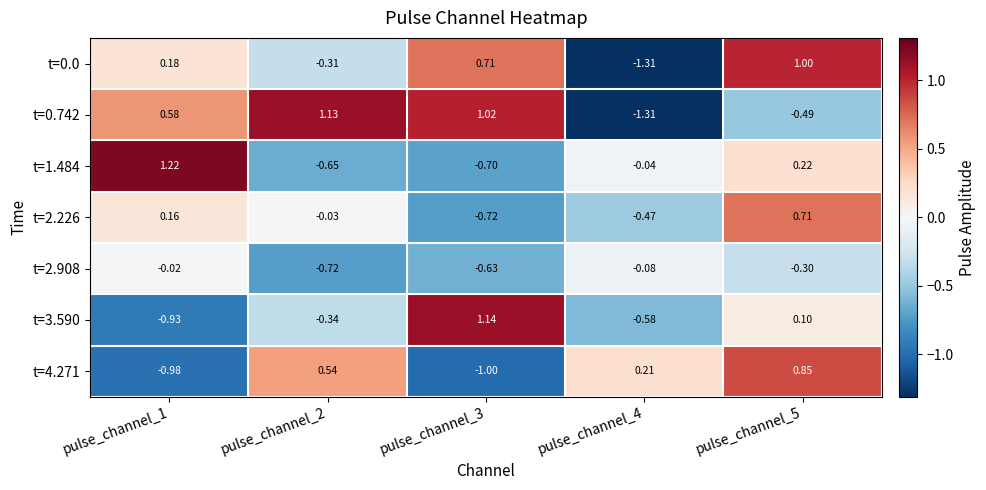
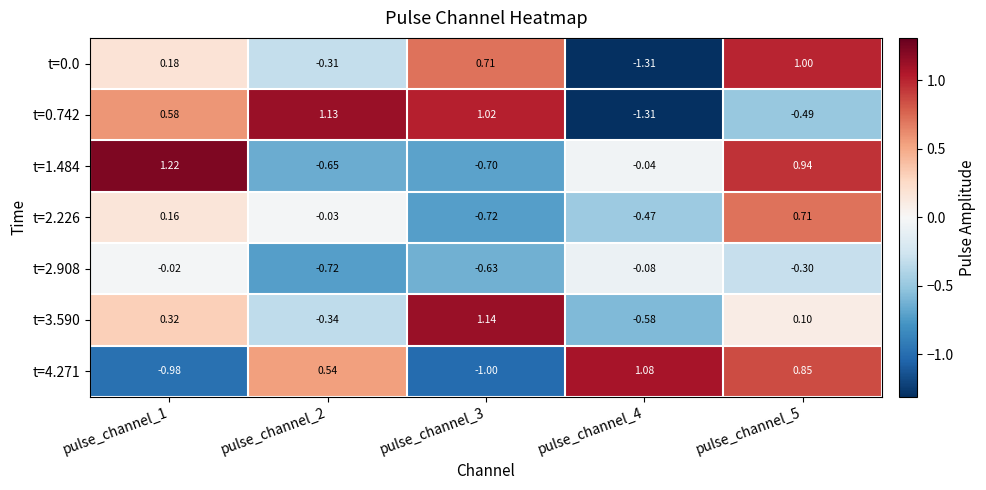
  {
    "t=0.0": {
      "pulse_channel_1": 0.18,
      "pulse_channel_2": -0.31,
      "pulse_channel_3": 0.71,
      "pulse_channel_4": -1.31,
      "pulse_channel_5": 1.00
    },
    "t=0.742": {
      "pulse_channel_1": 0.58,
      "pulse_channel_2": 1.13,
      "pulse_channel_3": 1.02,
      "pulse_channel_4": -1.31,
      "pulse_channel_5": -0.49
    },
    "t=1.484": {
      "pulse_channel_1": 1.22,
      "pulse_channel_2": -0.65,
      "pulse_channel_3": -0.70,
      "pulse_channel_4": -0.04,
-     "pulse_channel_5": 0.22
+     "pulse_channel_5": 0.94
    },
    "t=2.226": {
      "pulse_channel_1": 0.16,
      "pulse_channel_2": -0.03,
      "pulse_channel_3": -0.72,
      "pulse_channel_4": -0.47,
      "pulse_channel_5": 0.71
    },
    "t=2.908": {
      "pulse_channel_1": -0.02,
      "pulse_channel_2": -0.72,
      "pulse_channel_3": -0.63,
      "pulse_channel_4": -0.08,
      "pulse_channel_5": -0.30
    },
    "t=3.590": {
-     "pulse_channel_1": -0.93,
+     "pulse_channel_1": 0.32,
      "pulse_channel_2": -0.34,
      "pulse_channel_3": 1.14,
      "pulse_channel_4": -0.58,
      "pulse_channel_5": 0.10
    },
    "t=4.271": {
      "pulse_channel_1": -0.98,
      "pulse_channel_2": 0.54,
      "pulse_channel_3": -1.00,
-     "pulse_channel_4": 0.21,
+     "pulse_channel_4": 1.08,
      "pulse_channel_5": 0.85
    }
  }
